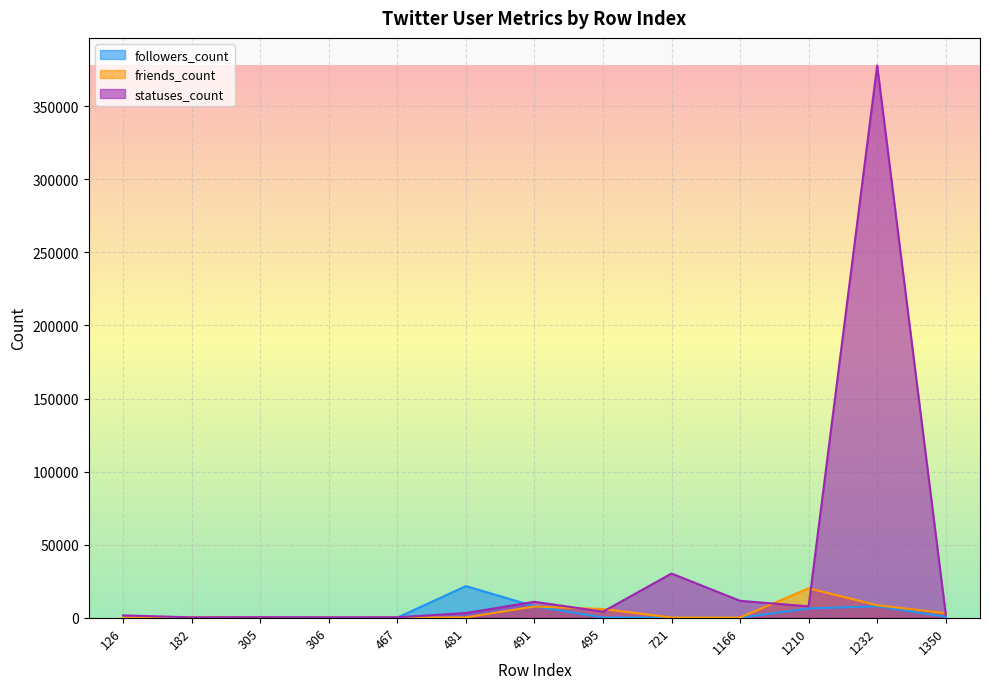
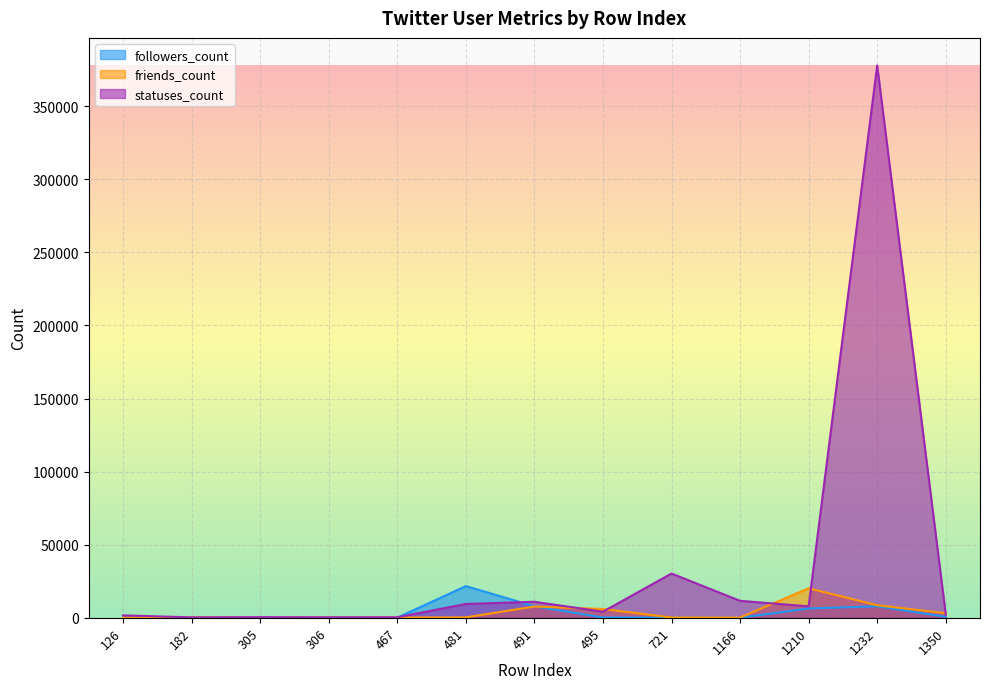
  {
    "followers_count": {
      "481": 22000,
      "495": 0
    },
    "friends_count": {
      "481": 0,
      "495": 6000,
      "1210": 20000
    },
    "statuses_count": {
-     "481": 3000,
+     "481": 9000,
      "491": 11000,
      "495": 4000,
      "721": 30000,
      "1166": 12000,
      "1232": 378000
    }
  }
